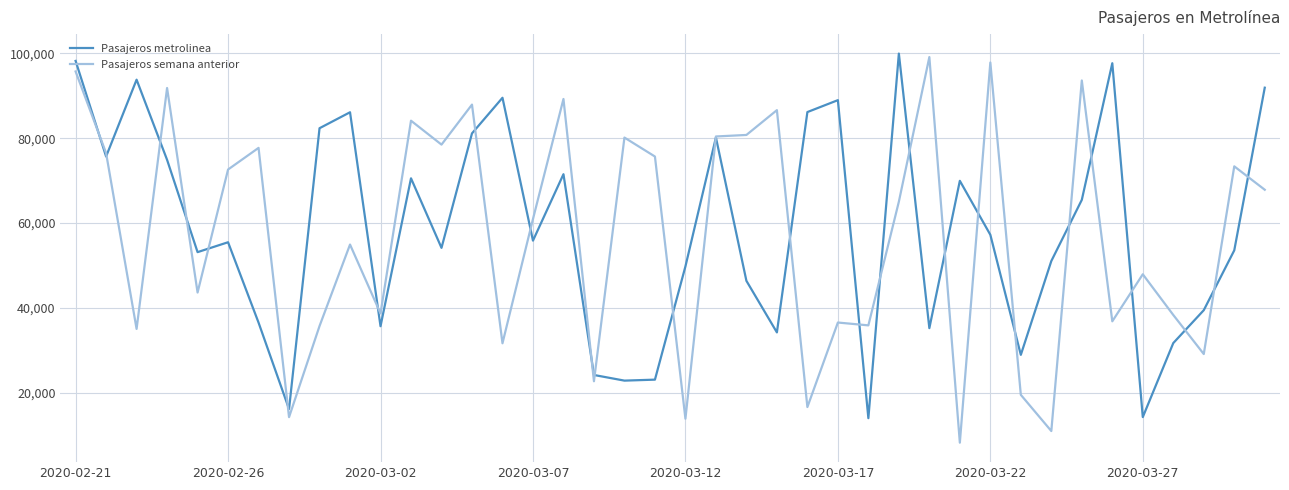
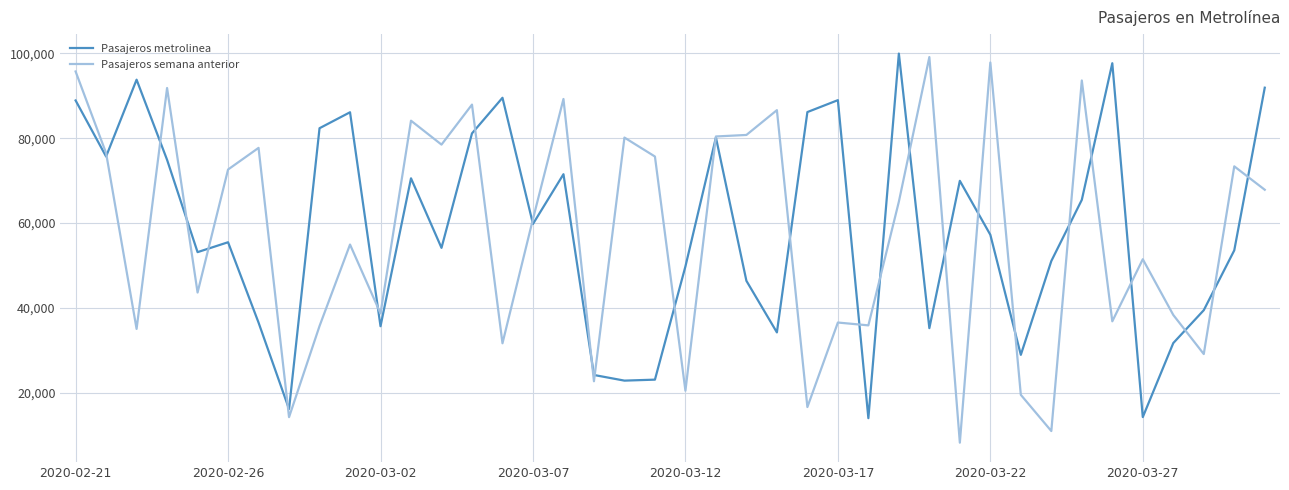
  {
    "Pasajeros metrolinea": {
-     "2020-02-21": "98,000",
+     "2020-02-21": "89,000",
      "2020-02-26": "55,000",
      "2020-03-02": "36,000",
-     "2020-03-07": "56,000",
+     "2020-03-07": "60,000",
      "2020-03-12": "50,000",
      "2020-03-17": "89,000",
      "2020-03-22": "57,000",
      "2020-03-27": "14,000"
    },
    "Pasajeros semana anterior": {
      "2020-02-21": "96,000",
      "2020-02-26": "73,000",
      "2020-03-02": "39,000",
      "2020-03-07": "61,000",
-     "2020-03-12": "14,000",
+     "2020-03-12": "20,000",
      "2020-03-17": "37,000",
      "2020-03-22": "98,000",
-     "2020-03-27": "48,000"
+     "2020-03-27": "51,000"
    }
  }
